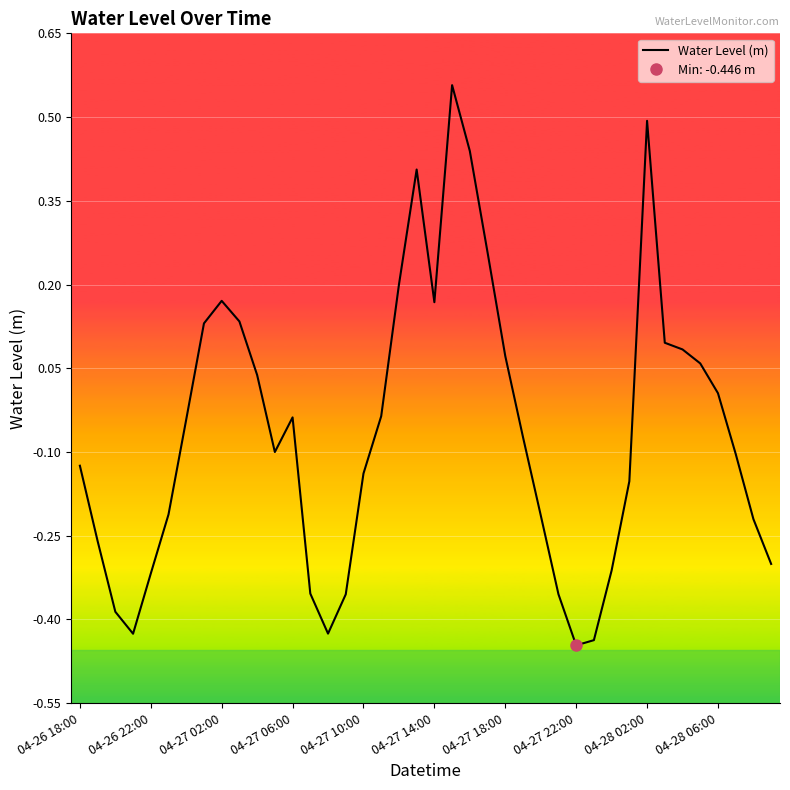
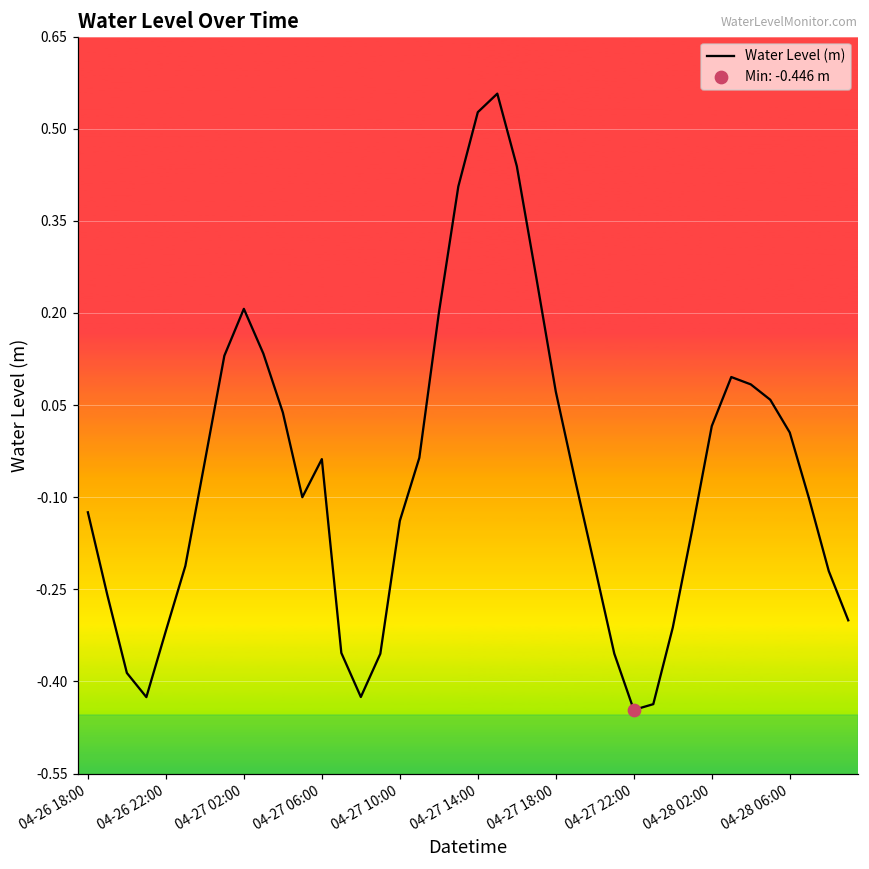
  {
    "Water Level (m)": {
      "04-26 18:00": -0.12,
      "04-26 22:00": -0.32,
-     "04-27 02:00": 0.17,
+     "04-27 02:00": 0.21,
      "04-27 06:00": -0.04,
      "04-27 10:00": -0.14,
-     "04-27 14:00": 0.17,
+     "04-27 14:00": 0.53,
      "04-27 18:00": 0.07,
-     "04-28 02:00": 0.49,
+     "04-28 02:00": 0.02,
      "04-28 06:00": 0.01
    }
  }
